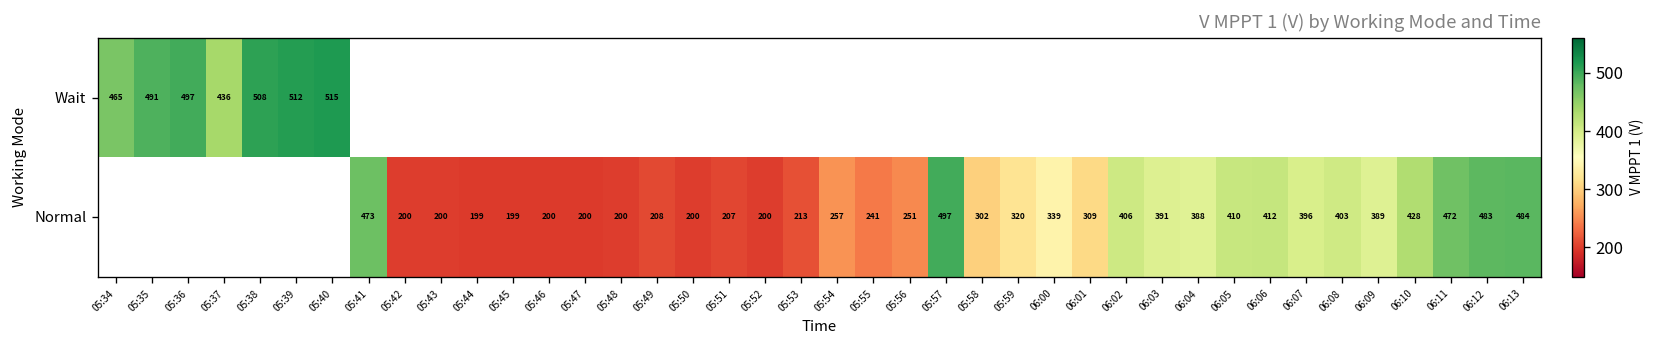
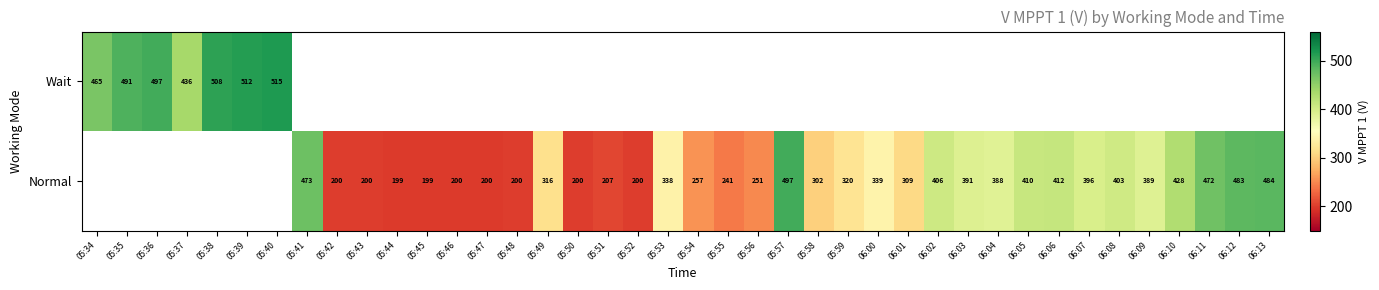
  {
    "Wait": {
      "05:34": 465,
      "05:35": 491,
      "05:36": 497,
      "05:37": 436,
      "05:38": 508,
      "05:39": 512,
      "05:40": 515
    },
    "Normal": {
      "05:41": 473,
      "05:42": 200,
      "05:43": 200,
      "05:44": 199,
      "05:45": 199,
      "05:46": 200,
      "05:47": 200,
      "05:48": 200,
-     "05:49": 208,
+     "05:49": 316,
      "05:50": 200,
      "05:51": 207,
      "05:52": 200,
-     "05:53": 213,
+     "05:53": 338,
      "05:54": 257,
      "05:55": 241,
      "05:56": 251,
      "05:57": 497,
      "05:58": 302,
      "05:59": 320,
      "06:00": 339,
      "06:01": 309,
      "06:02": 406,
      "06:03": 391,
      "06:04": 388,
      "06:05": 410,
      "06:06": 412,
      "06:07": 396,
      "06:08": 403,
      "06:09": 389,
      "06:10": 428,
      "06:11": 472,
      "06:12": 483,
      "06:13": 484
    }
  }
